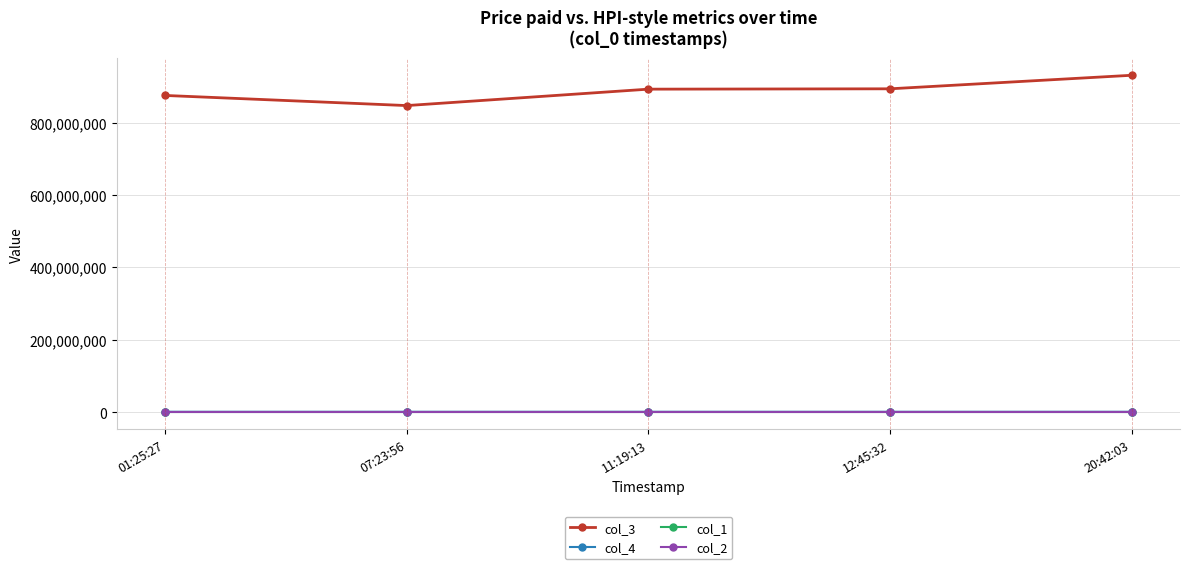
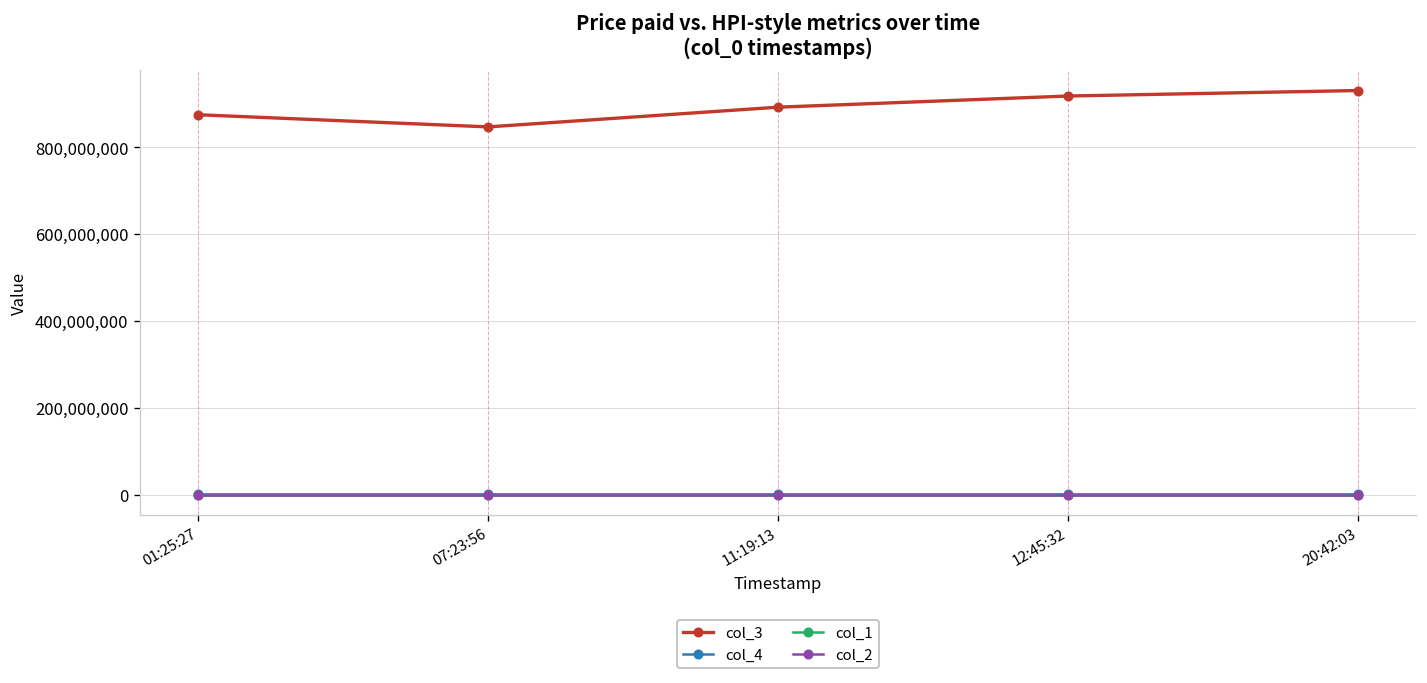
  {
    "col_3": {
      "01:25:27": "870,000,000",
      "07:23:56": "850,000,000",
      "11:19:13": "890,000,000",
-     "12:45:32": "890,000,000",
+     "12:45:32": "920,000,000",
      "20:42:03": "930,000,000"
    },
    "col_2": {
      "01:25:27": "0",
      "07:23:56": "0",
      "11:19:13": "0",
      "12:45:32": "0",
      "20:42:03": "0"
    }
  }
